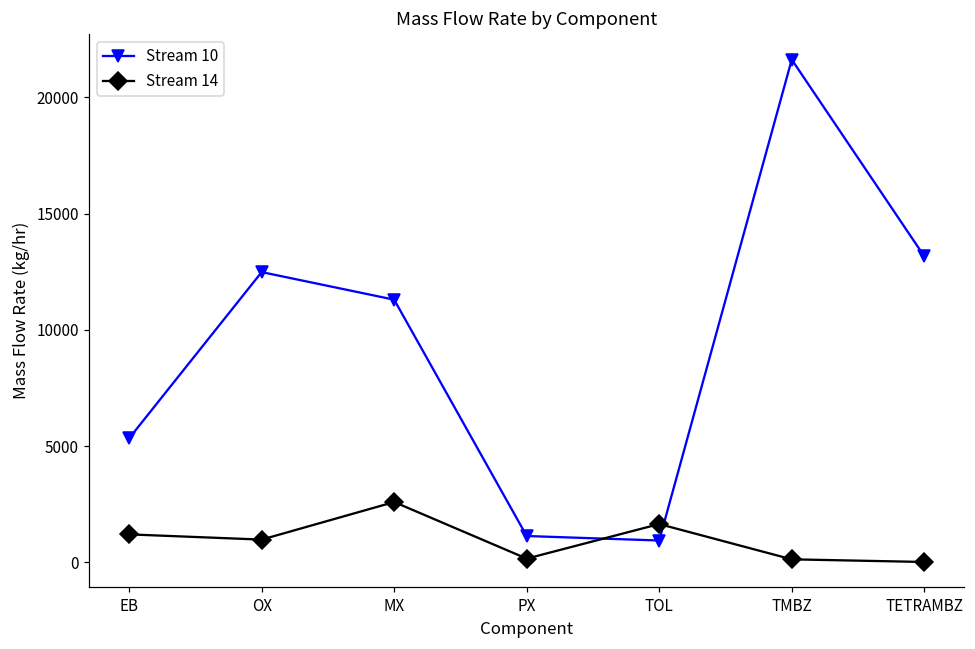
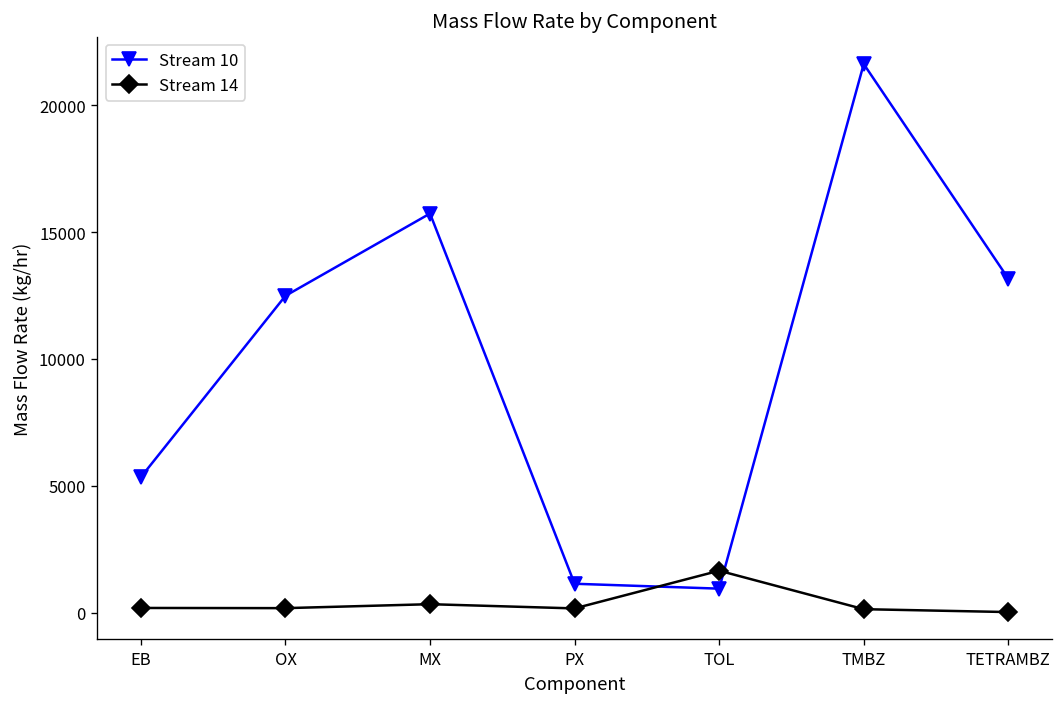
  {
    "Stream 10": {
      "EB": 5300,
      "OX": 12500,
-     "MX": 11300,
+     "MX": 15700,
      "PX": 1100,
      "TOL": 900,
      "TMBZ": 21600,
      "TETRAMBZ": 13200
    },
    "Stream 14": {
-     "EB": 1200,
-     "OX": 1000,
-     "MX": 2600,
+     "EB": 200,
+     "OX": 200,
+     "MX": 300,
      "PX": 200,
      "TOL": 1700,
      "TMBZ": 100,
      "TETRAMBZ": 0
    }
  }
